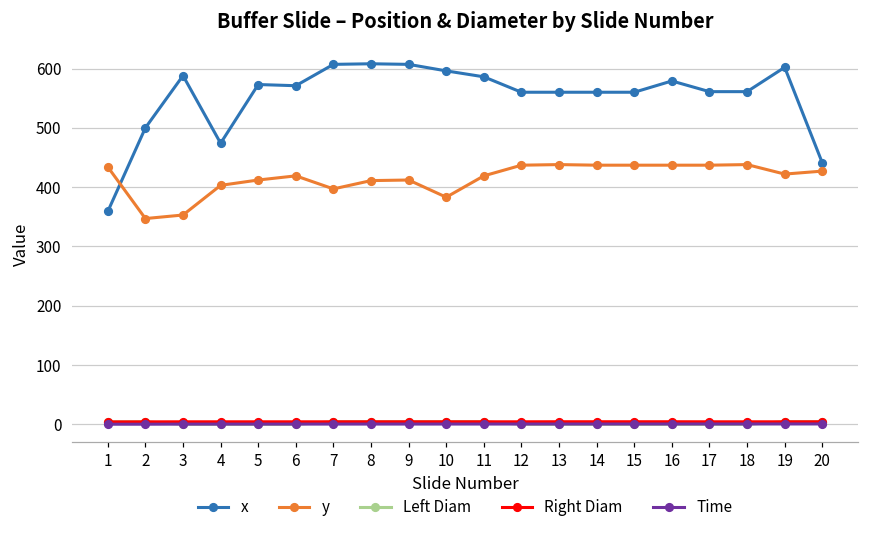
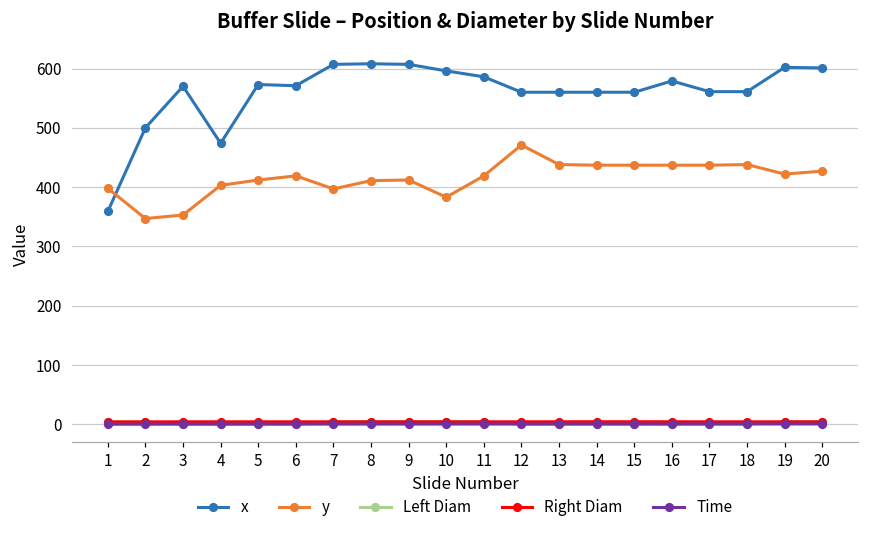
  {
    "x": {
      "1": 360,
      "2": 500,
-     "3": 590,
+     "3": 570,
      "4": 470,
      "5": 570,
      "6": 570,
      "7": 610,
      "8": 610,
      "9": 610,
      "10": 600,
      "11": 590,
      "12": 560,
      "13": 560,
      "14": 560,
      "15": 560,
      "16": 580,
      "17": 560,
      "18": 560,
      "19": 600,
-     "20": 440
+     "20": 600
    },
    "y": {
-     "1": 430,
+     "1": 400,
      "2": 350,
      "3": 350,
      "4": 400,
      "5": 410,
      "6": 420,
      "7": 400,
      "8": 410,
      "9": 410,
      "10": 380,
      "11": 420,
-     "12": 440,
+     "12": 470,
      "13": 440,
      "14": 440,
      "15": 440,
      "16": 440,
      "17": 440,
      "18": 440,
      "19": 420,
      "20": 430
    }
  }
